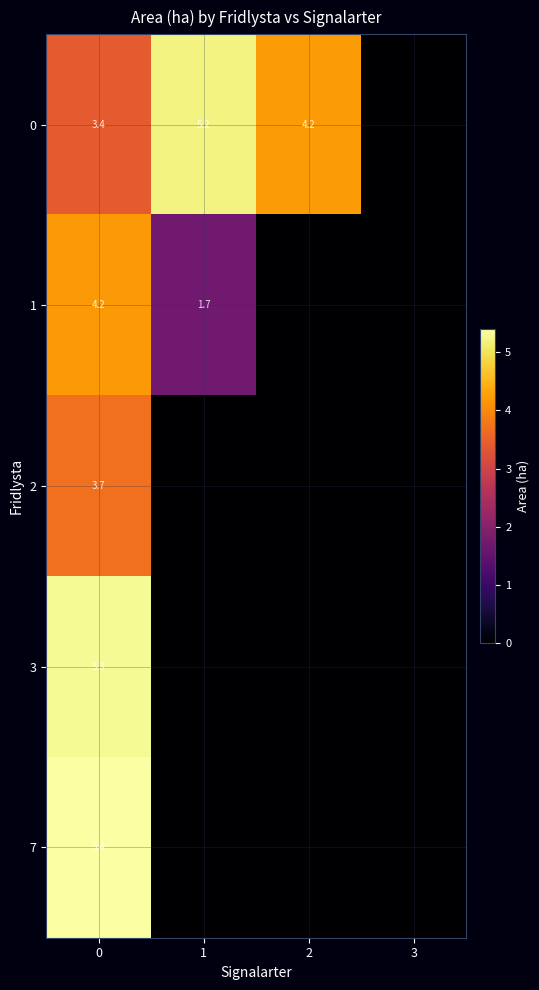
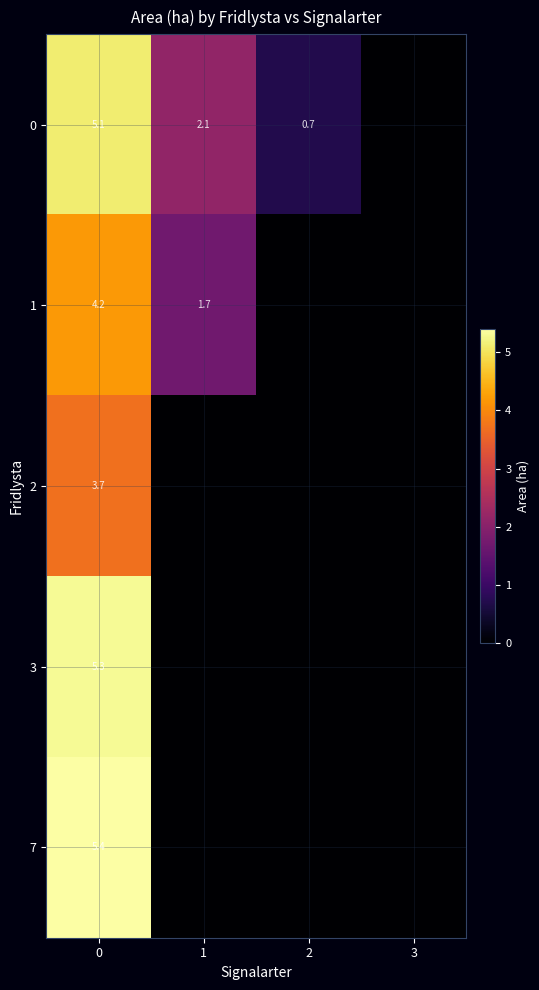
  {
    "0": {
-     "0": 3.4,
-     "1": 5.2,
-     "2": 4.2
+     "0": 5.1,
+     "1": 2.1,
+     "2": 0.7
    },
    "1": {
      "0": 4.2,
      "1": 1.7
    },
    "2": {
      "0": 3.7
    },
    "3": {
      "0": 5.3
    },
    "7": {
      "0": 5.4
    }
  }
